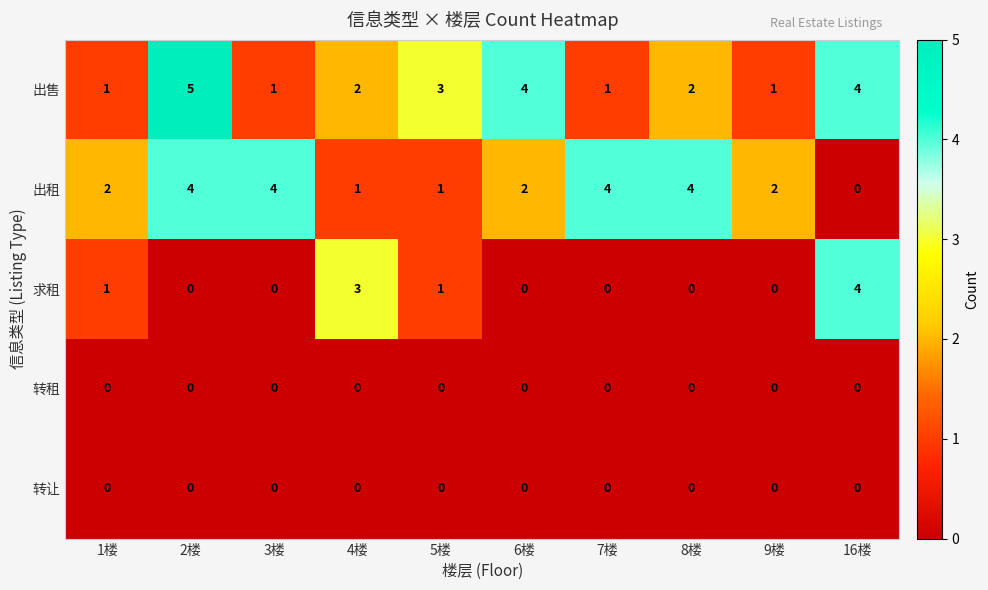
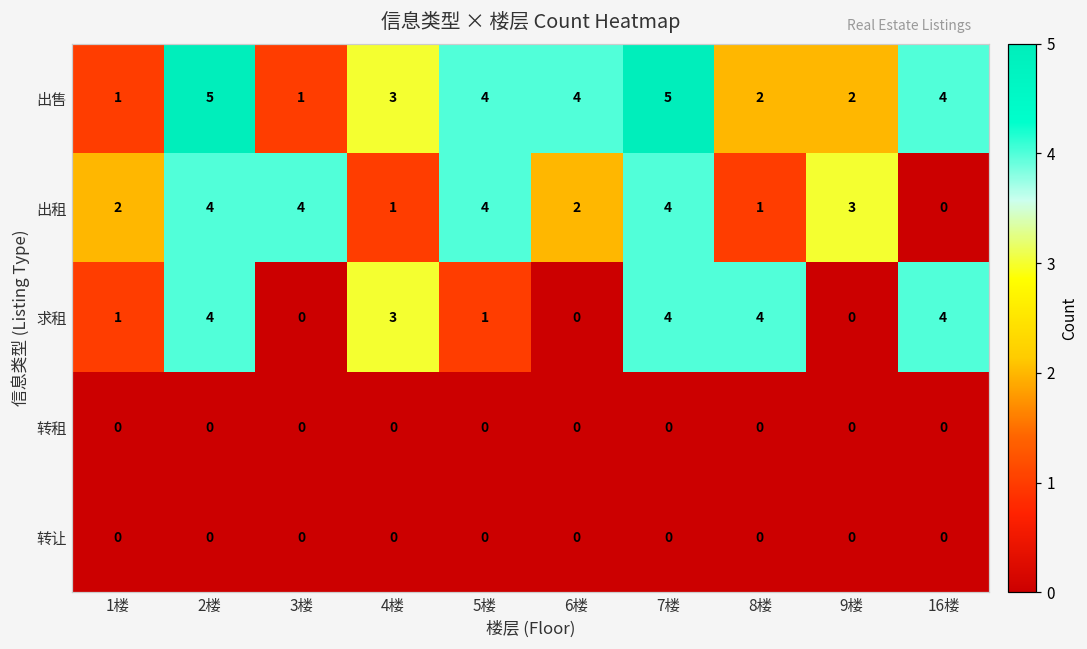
  {
    "出售": {
      "1楼": 1,
      "2楼": 5,
      "3楼": 1,
-     "4楼": 2,
-     "5楼": 3,
+     "4楼": 3,
+     "5楼": 4,
      "6楼": 4,
-     "7楼": 1,
+     "7楼": 5,
      "8楼": 2,
-     "9楼": 1,
+     "9楼": 2,
      "16楼": 4
    },
    "出租": {
      "1楼": 2,
      "2楼": 4,
      "3楼": 4,
      "4楼": 1,
-     "5楼": 1,
+     "5楼": 4,
      "6楼": 2,
      "7楼": 4,
-     "8楼": 4,
-     "9楼": 2,
+     "8楼": 1,
+     "9楼": 3,
      "16楼": 0
    },
    "求租": {
      "1楼": 1,
-     "2楼": 0,
+     "2楼": 4,
      "3楼": 0,
      "4楼": 3,
      "5楼": 1,
      "6楼": 0,
-     "7楼": 0,
-     "8楼": 0,
+     "7楼": 4,
+     "8楼": 4,
      "9楼": 0,
      "16楼": 4
    },
    "转租": {
      "1楼": 0,
      "2楼": 0,
      "3楼": 0,
      "4楼": 0,
      "5楼": 0,
      "6楼": 0,
      "7楼": 0,
      "8楼": 0,
      "9楼": 0,
      "16楼": 0
    },
    "转让": {
      "1楼": 0,
      "2楼": 0,
      "3楼": 0,
      "4楼": 0,
      "5楼": 0,
      "6楼": 0,
      "7楼": 0,
      "8楼": 0,
      "9楼": 0,
      "16楼": 0
    }
  }
